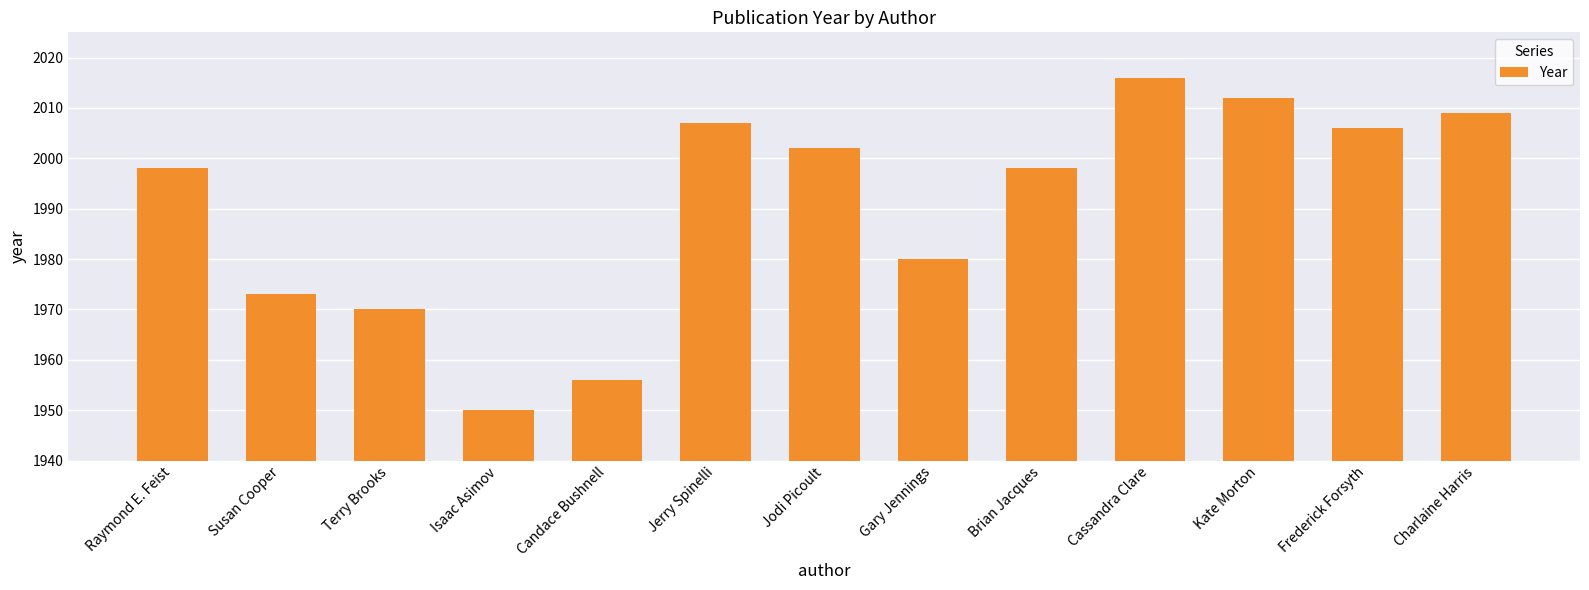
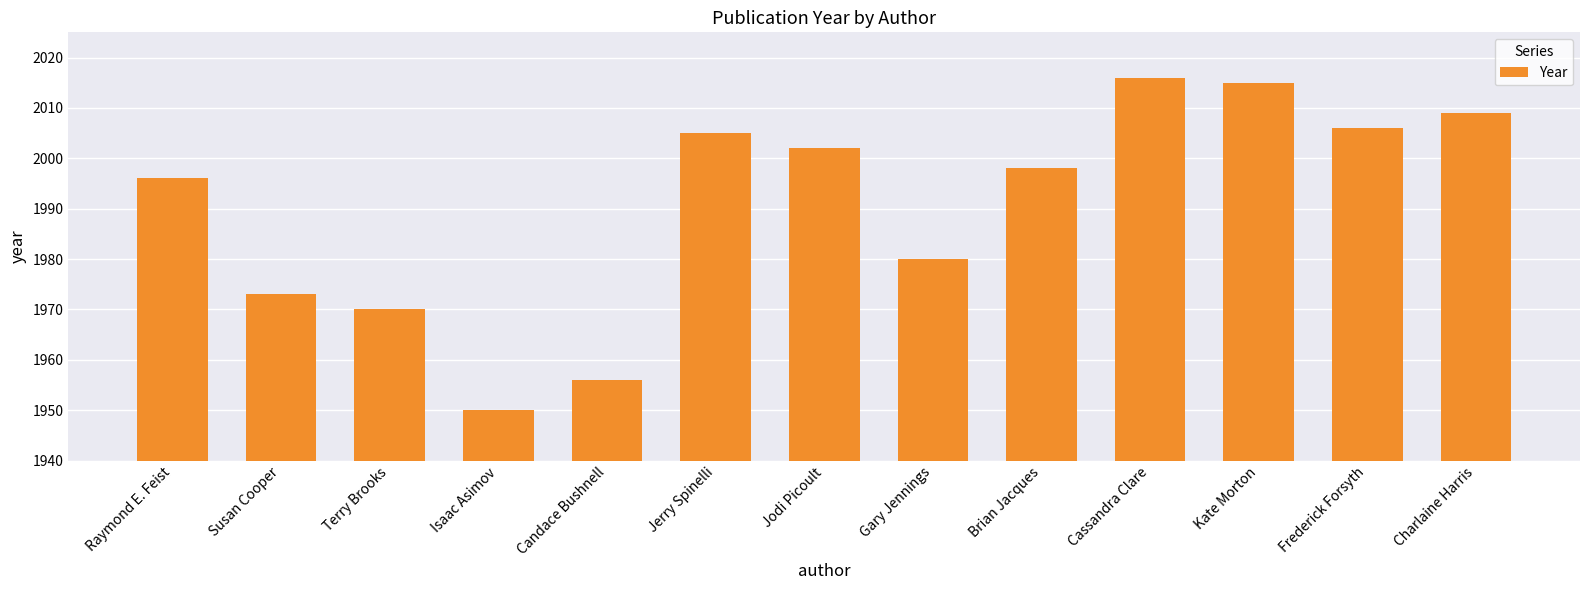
  {
-   "Raymond E. Feist": 1998,
+   "Raymond E. Feist": 1996,
    "Susan Cooper": 1973,
    "Terry Brooks": 1970,
    "Isaac Asimov": 1950,
    "Candace Bushnell": 1956,
-   "Jerry Spinelli": 2007,
+   "Jerry Spinelli": 2005,
    "Jodi Picoult": 2002,
    "Gary Jennings": 1980,
    "Brian Jacques": 1998,
    "Cassandra Clare": 2016,
-   "Kate Morton": 2012,
+   "Kate Morton": 2015,
    "Frederick Forsyth": 2006,
    "Charlaine Harris": 2009
  }
